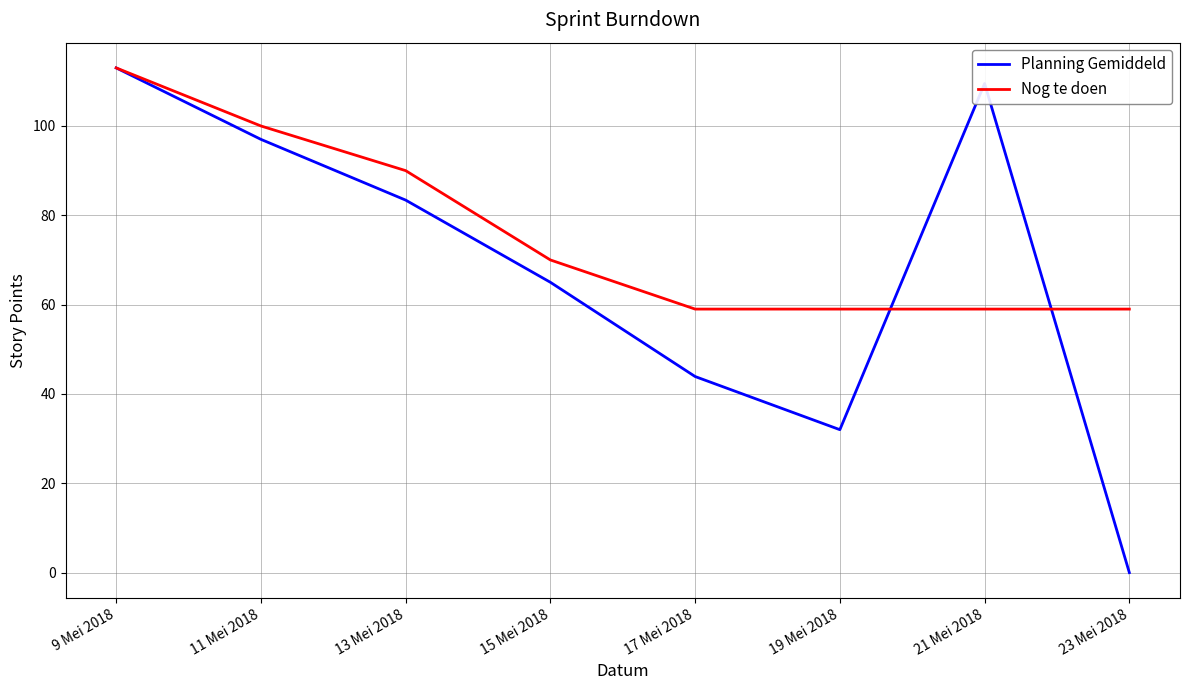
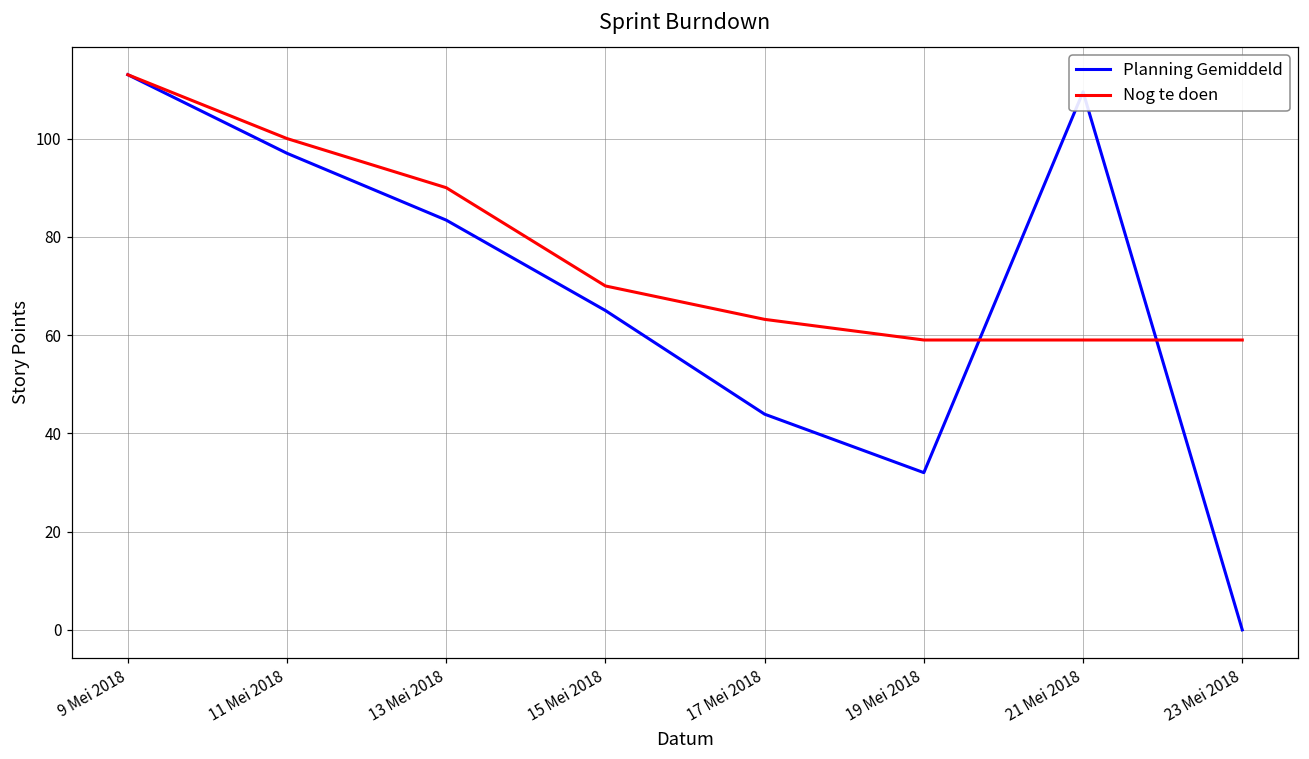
  {
    "Planning Gemiddeld": {
      "11 Mei 2018": 97,
      "13 Mei 2018": 83,
      "15 Mei 2018": 65,
      "17 Mei 2018": 44,
      "19 Mei 2018": 32,
      "23 Mei 2018": 0
    },
    "Nog te doen": {
      "11 Mei 2018": 100,
      "13 Mei 2018": 90,
      "15 Mei 2018": 70,
-     "17 Mei 2018": 59,
+     "17 Mei 2018": 63,
      "19 Mei 2018": 59,
      "21 Mei 2018": 59,
      "23 Mei 2018": 59
    }
  }
